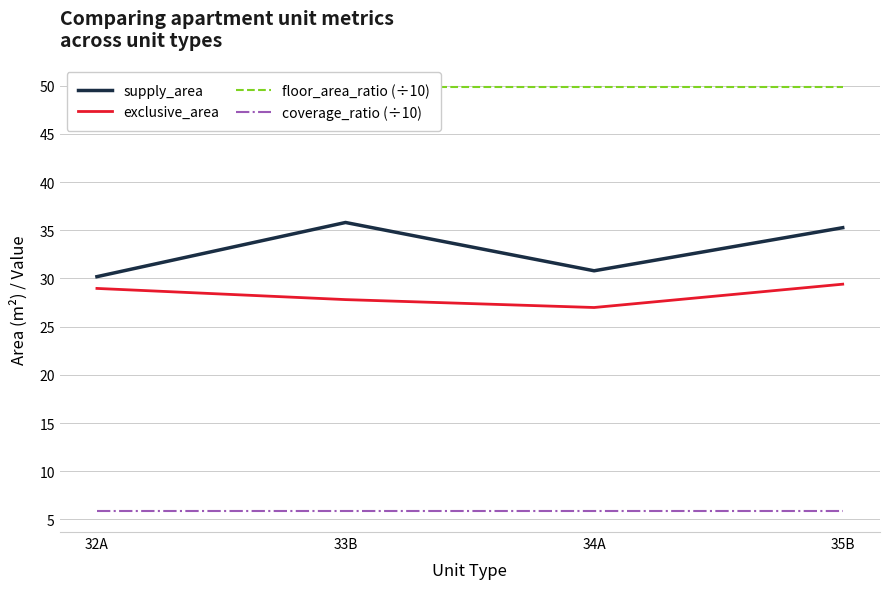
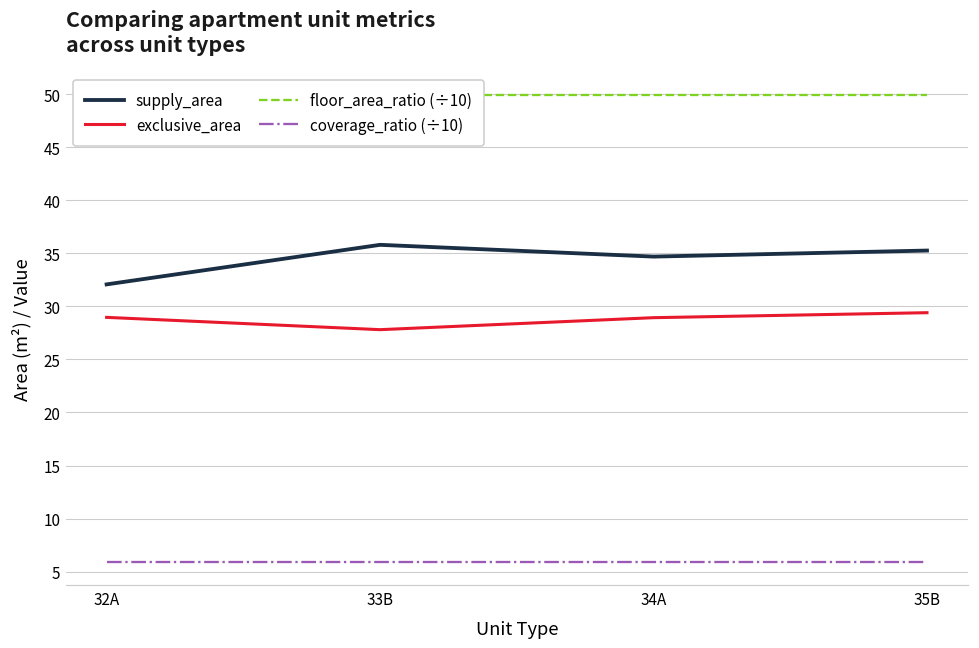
  {
    "supply_area": {
-     "32A": 30,
+     "32A": 32,
      "33B": 36,
-     "34A": 31,
+     "34A": 35,
      "35B": 35
    },
    "exclusive_area": {
      "32A": 29,
      "33B": 28,
-     "34A": 27,
+     "34A": 29,
      "35B": 29
    },
    "floor_area_ratio (÷10)": {
      "34A": 50,
      "35B": 50
    },
    "coverage_ratio (÷10)": {
      "32A": 6,
      "33B": 6,
      "34A": 6,
      "35B": 6
    }
  }
